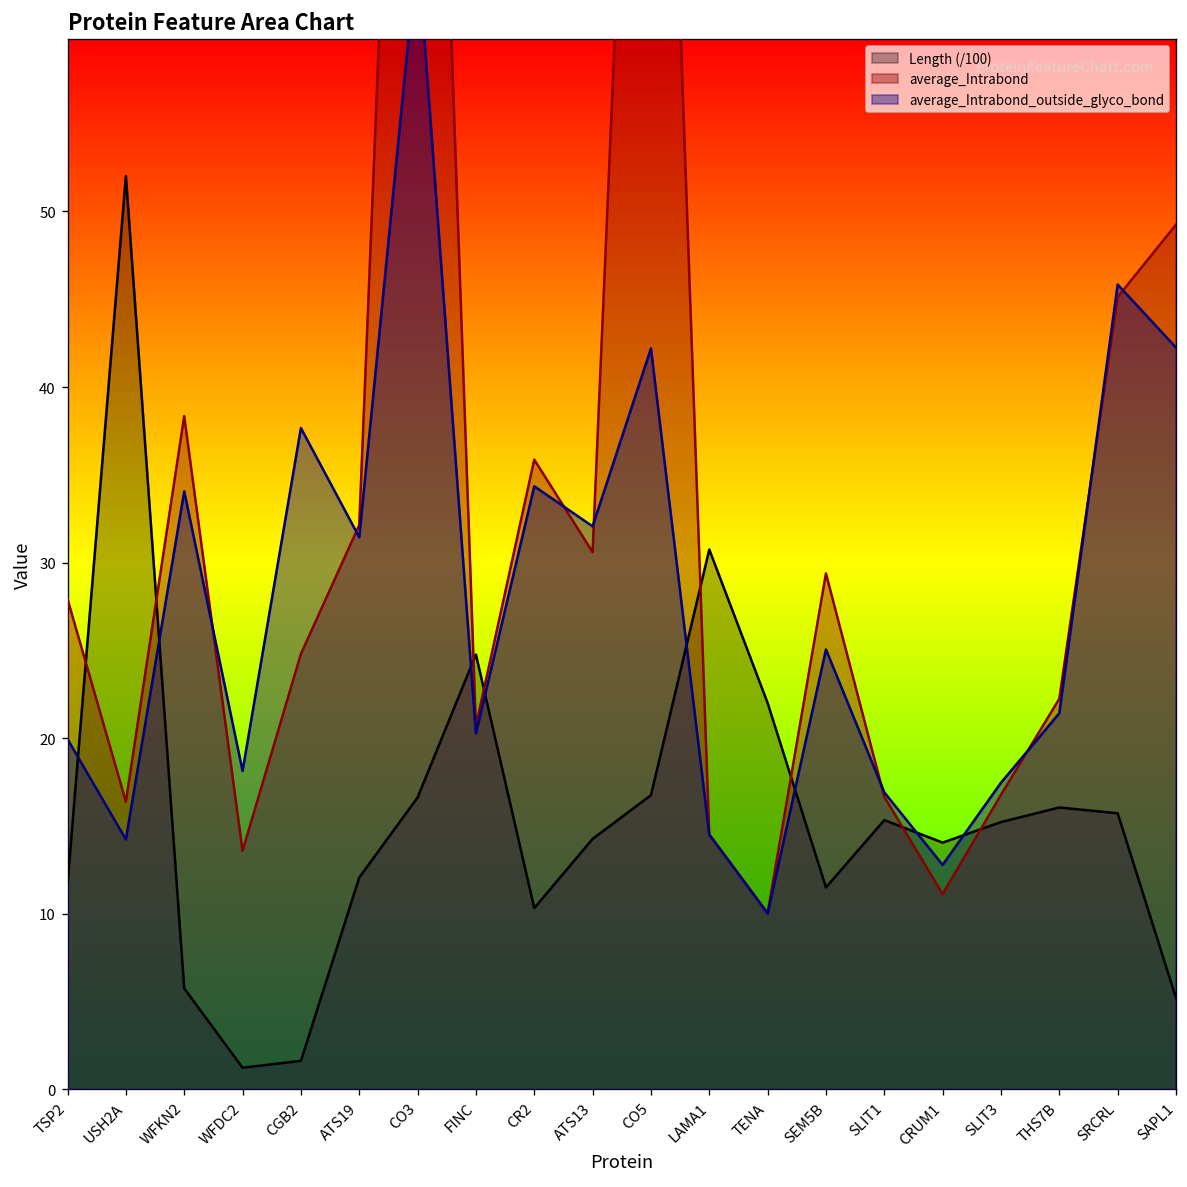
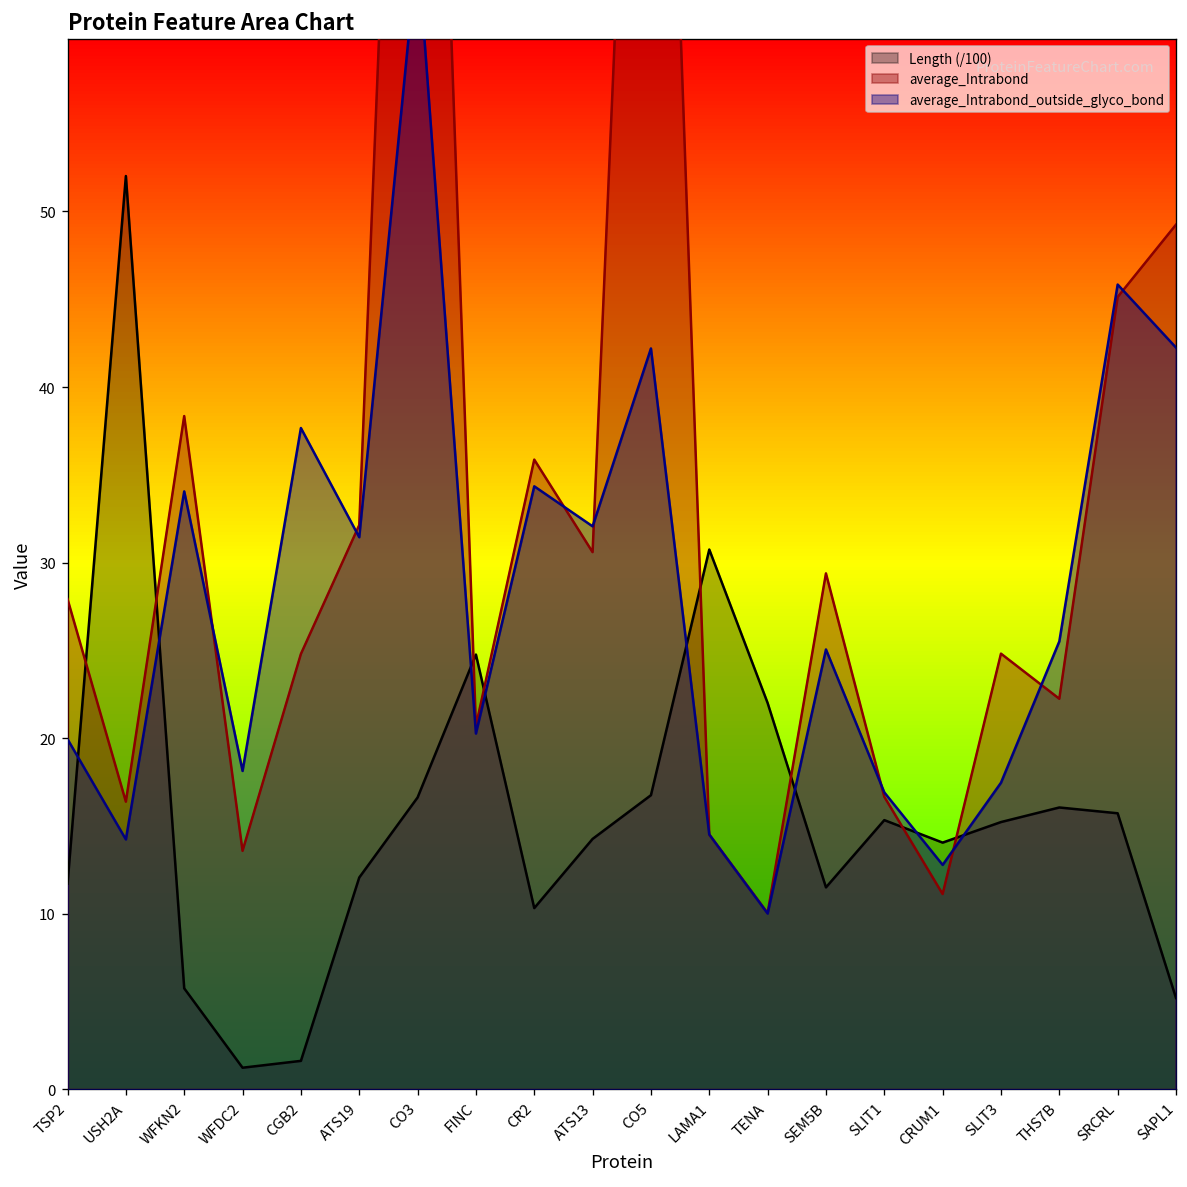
  {
    "Length (/100)": {
      "TSP2": 11.7,
      "USH2A": 52.0,
      "WFKN2": 5.8,
      "WFDC2": 1.2,
      "CGB2": 1.6,
      "ATS19": 12.1,
      "CO3": 16.6,
      "FINC": 24.8,
      "CR2": 10.3,
      "ATS13": 14.3,
      "CO5": 16.8,
      "LAMA1": 30.8,
      "TENA": 22.0,
      "SEM5B": 11.5,
      "SLIT1": 15.3,
      "CRUM1": 14.1,
      "SLIT3": 15.2,
      "THS7B": 16.1,
      "SRCRL": 15.7,
      "SAPL1": 5.2
    },
    "average_Intrabond": {
      "TSP2": 27.9,
      "USH2A": 16.4,
      "WFKN2": 38.4,
      "WFDC2": 13.6,
      "CGB2": 24.8,
      "ATS19": 32.1,
      "FINC": 20.7,
      "CR2": 35.9,
      "ATS13": 30.6,
      "SEM5B": 29.4,
      "SLIT1": 16.7,
      "CRUM1": 11.1,
-     "SLIT3": 16.8,
+     "SLIT3": 24.8,
      "THS7B": 22.3,
      "SRCRL": 45.1,
      "SAPL1": 49.3
    },
    "average_Intrabond_outside_glyco_bond": {
      "TSP2": 20.0,
      "USH2A": 14.2,
      "WFKN2": 34.1,
      "WFDC2": 18.1,
      "CGB2": 37.7,
      "ATS19": 31.5,
      "FINC": 20.3,
      "CR2": 34.4,
      "ATS13": 32.1,
      "CO5": 42.2,
      "SEM5B": 25.1,
      "SLIT1": 16.9,
      "CRUM1": 12.8,
      "SLIT3": 17.5,
-     "THS7B": 21.4,
+     "THS7B": 25.5,
      "SRCRL": 45.8,
      "SAPL1": 42.3
    }
  }
